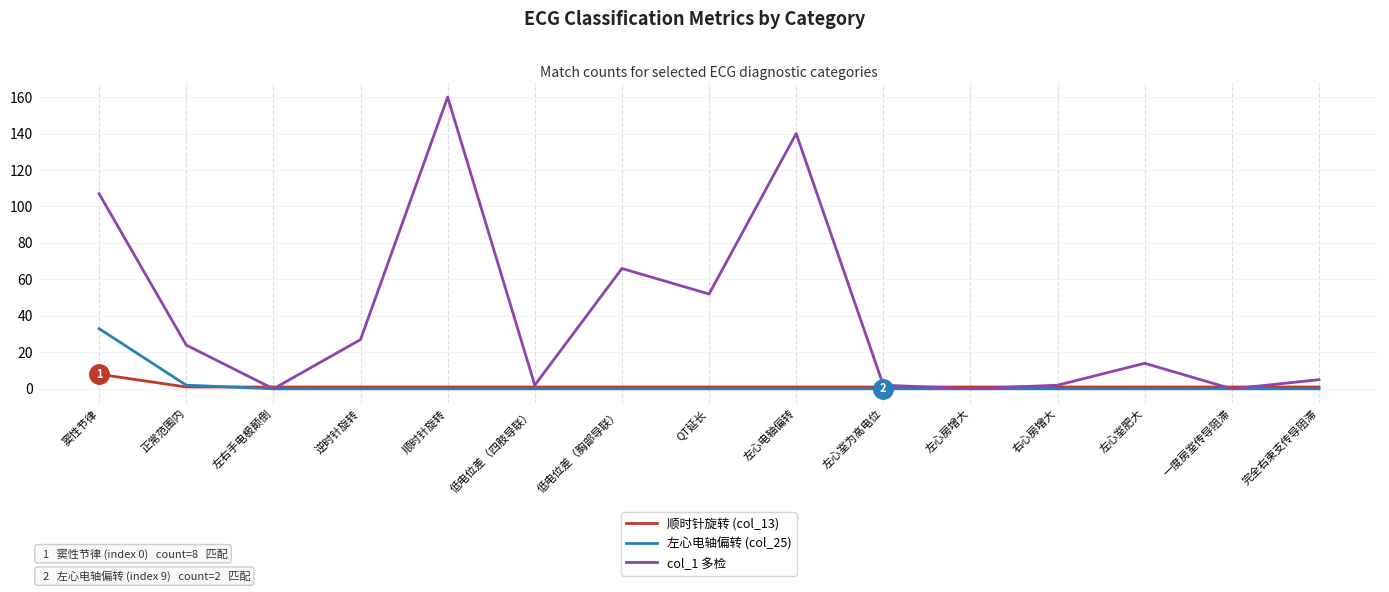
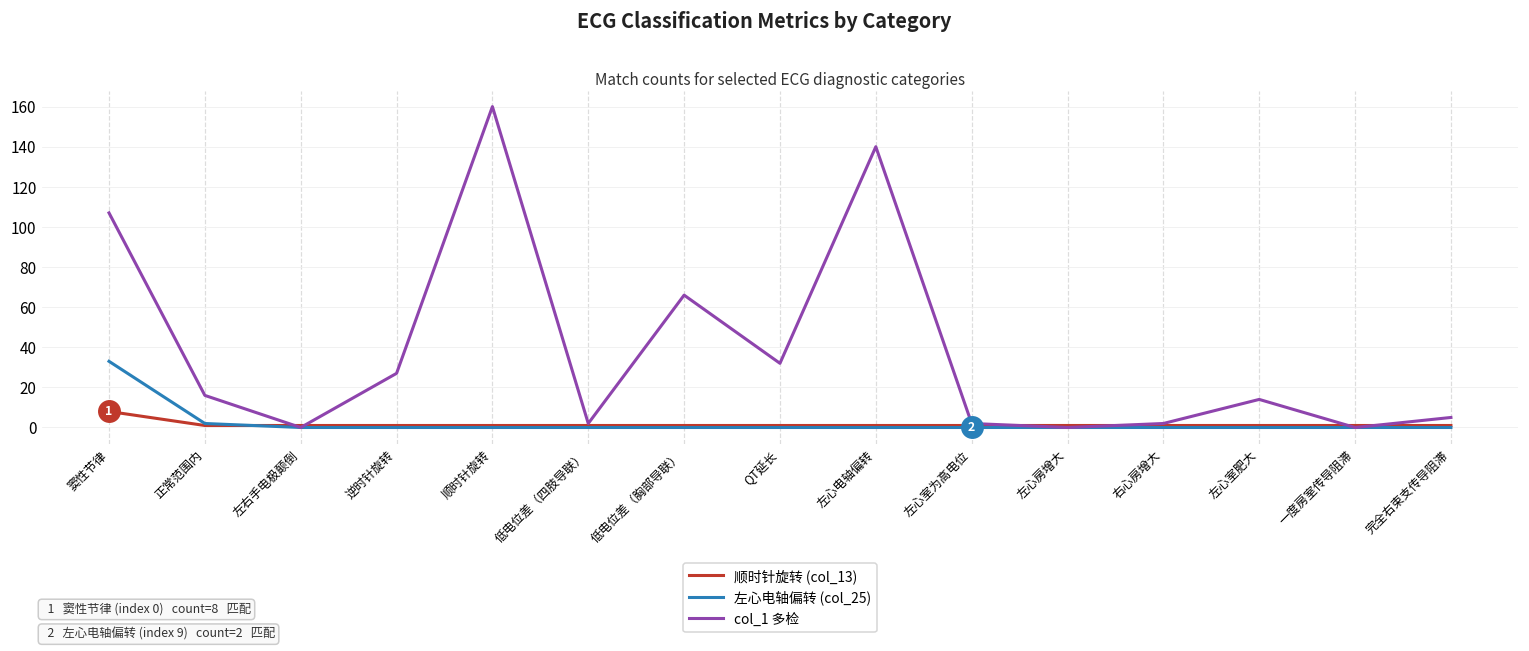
  {
    "col_1 多检": {
      "窦性节律": 107,
-     "正常范围内": 24,
+     "正常范围内": 16,
      "逆时针旋转": 27,
      "顺时针旋转": 160,
      "低电位差（胸部导联）": 66,
-     "QT延长": 52,
+     "QT延长": 32,
      "左心电轴偏转": 140,
      "左心室肥大": 14,
      "完全右束支传导阻滞": 5
    }
  }
